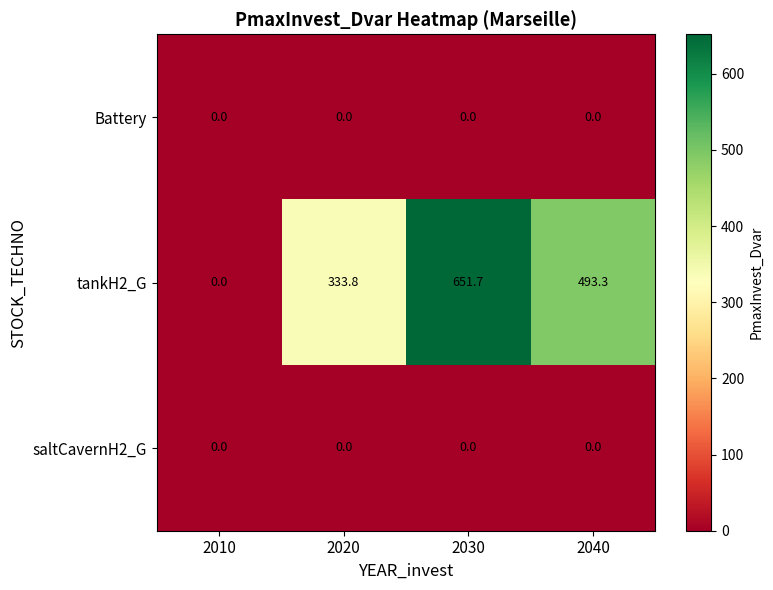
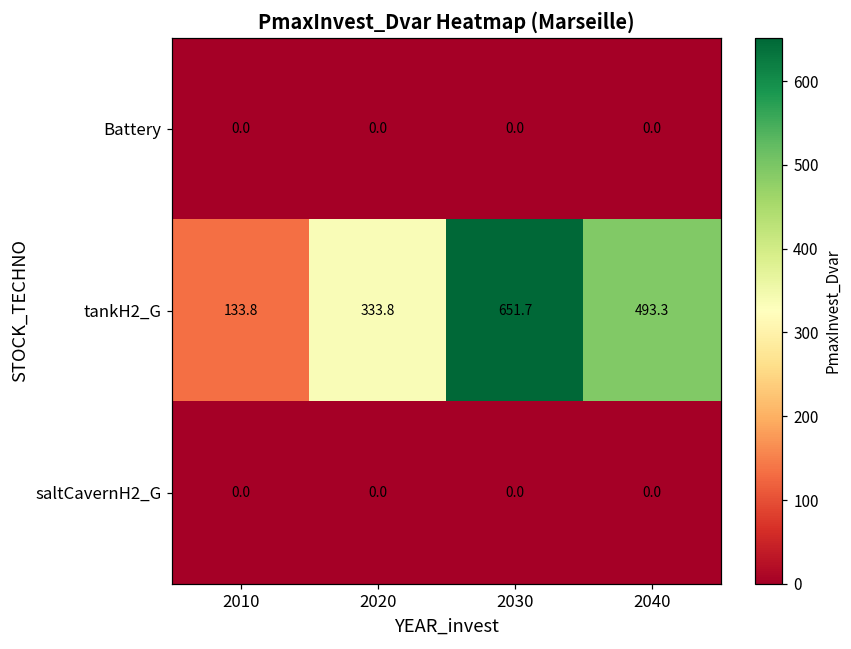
  {
    "Battery": {
      "2010": 0.0,
      "2020": 0.0,
      "2030": 0.0,
      "2040": 0.0
    },
    "tankH2_G": {
-     "2010": 0.0,
+     "2010": 133.8,
      "2020": 333.8,
      "2030": 651.7,
      "2040": 493.3
    },
    "saltCavernH2_G": {
      "2010": 0.0,
      "2020": 0.0,
      "2030": 0.0,
      "2040": 0.0
    }
  }
